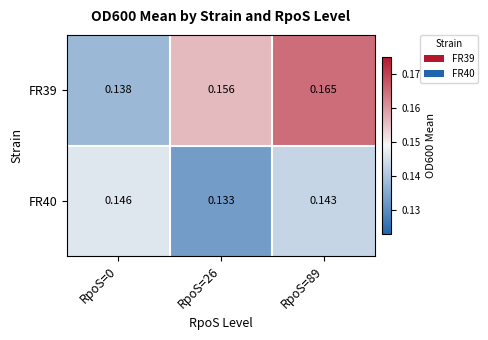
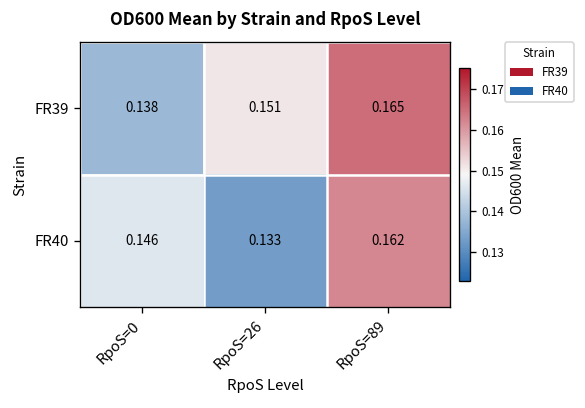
  {
    "FR39": {
      "RpoS=0": 0.138,
-     "RpoS=26": 0.156,
+     "RpoS=26": 0.151,
      "RpoS=89": 0.165
    },
    "FR40": {
      "RpoS=0": 0.146,
      "RpoS=26": 0.133,
-     "RpoS=89": 0.143
+     "RpoS=89": 0.162
    }
  }
